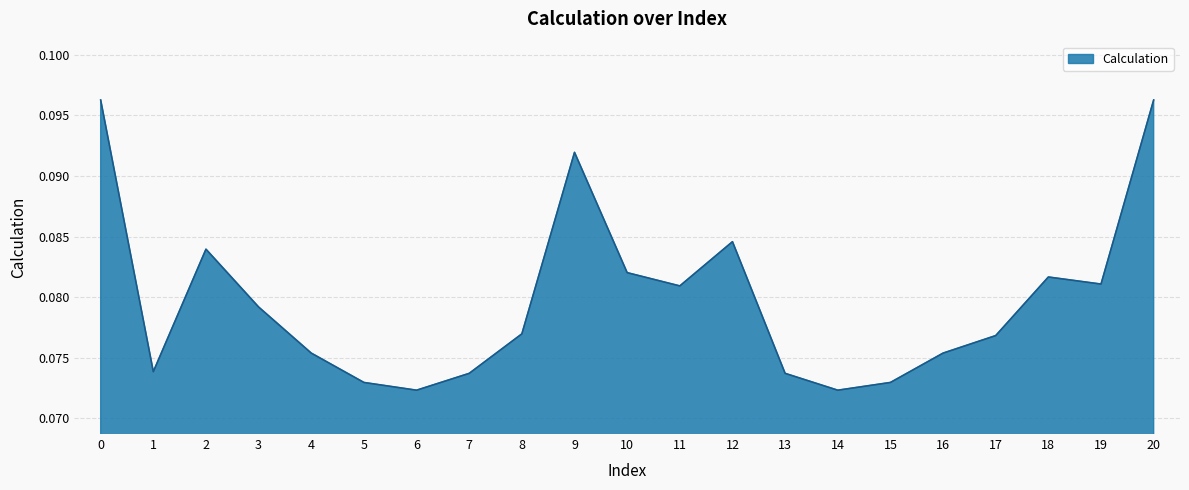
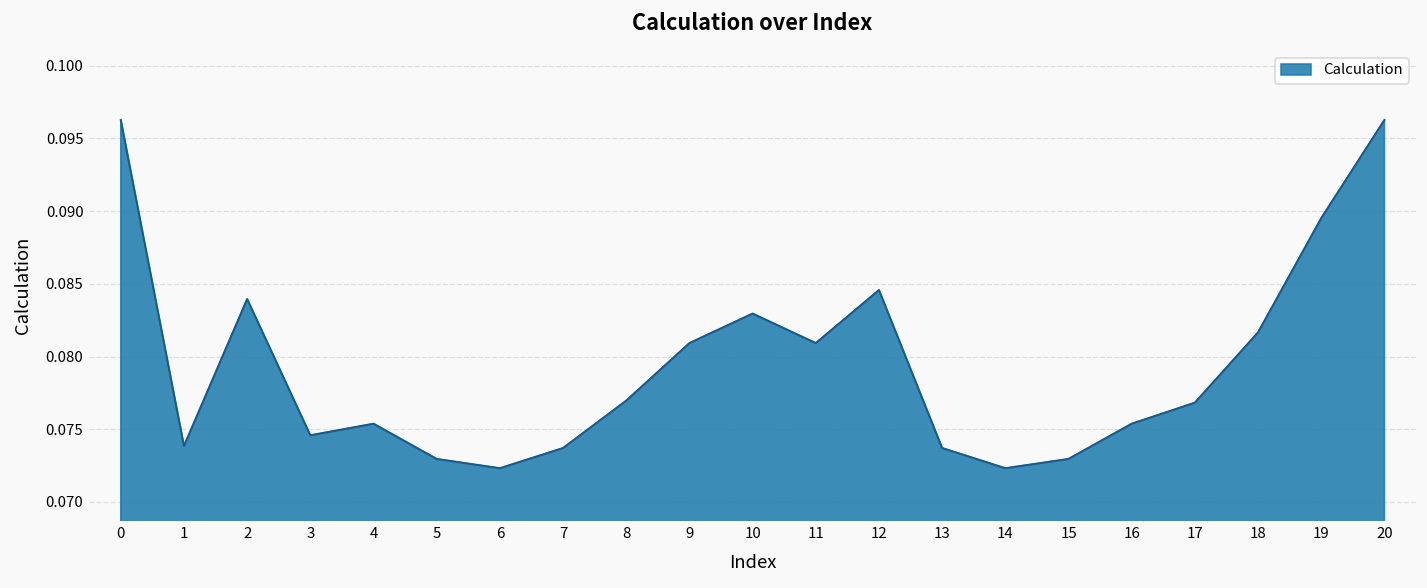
  {
    "0": 0.0963,
    "1": 0.0738,
    "2": 0.0840,
-   "3": 0.0792,
+   "3": 0.0746,
    "4": 0.0754,
    "5": 0.0730,
    "6": 0.0723,
    "7": 0.0737,
    "8": 0.0770,
-   "9": 0.0919,
-   "10": 0.0820,
+   "9": 0.0809,
+   "10": 0.0830,
    "11": 0.0809,
    "12": 0.0846,
    "13": 0.0737,
    "14": 0.0723,
    "15": 0.0730,
    "16": 0.0754,
    "17": 0.0768,
    "18": 0.0817,
-   "19": 0.0811,
+   "19": 0.0895,
    "20": 0.0963
  }
